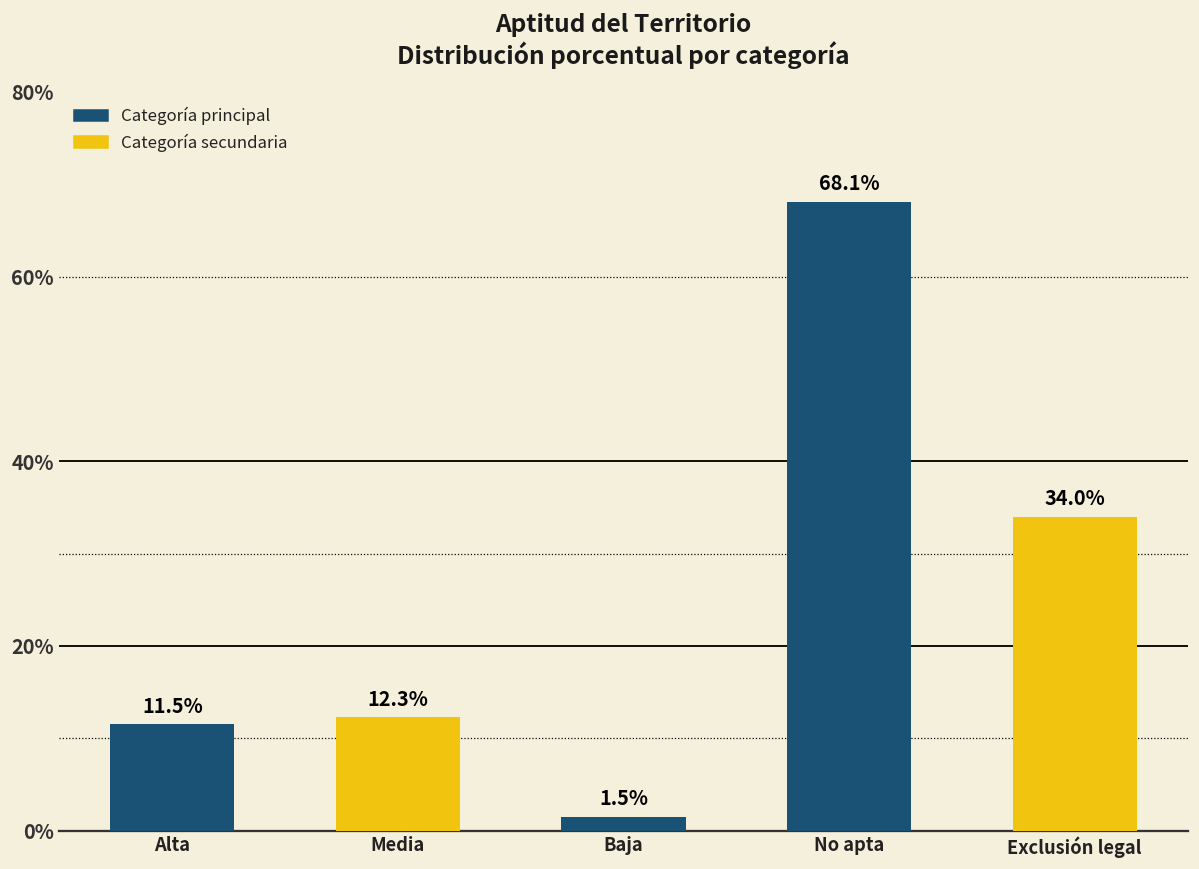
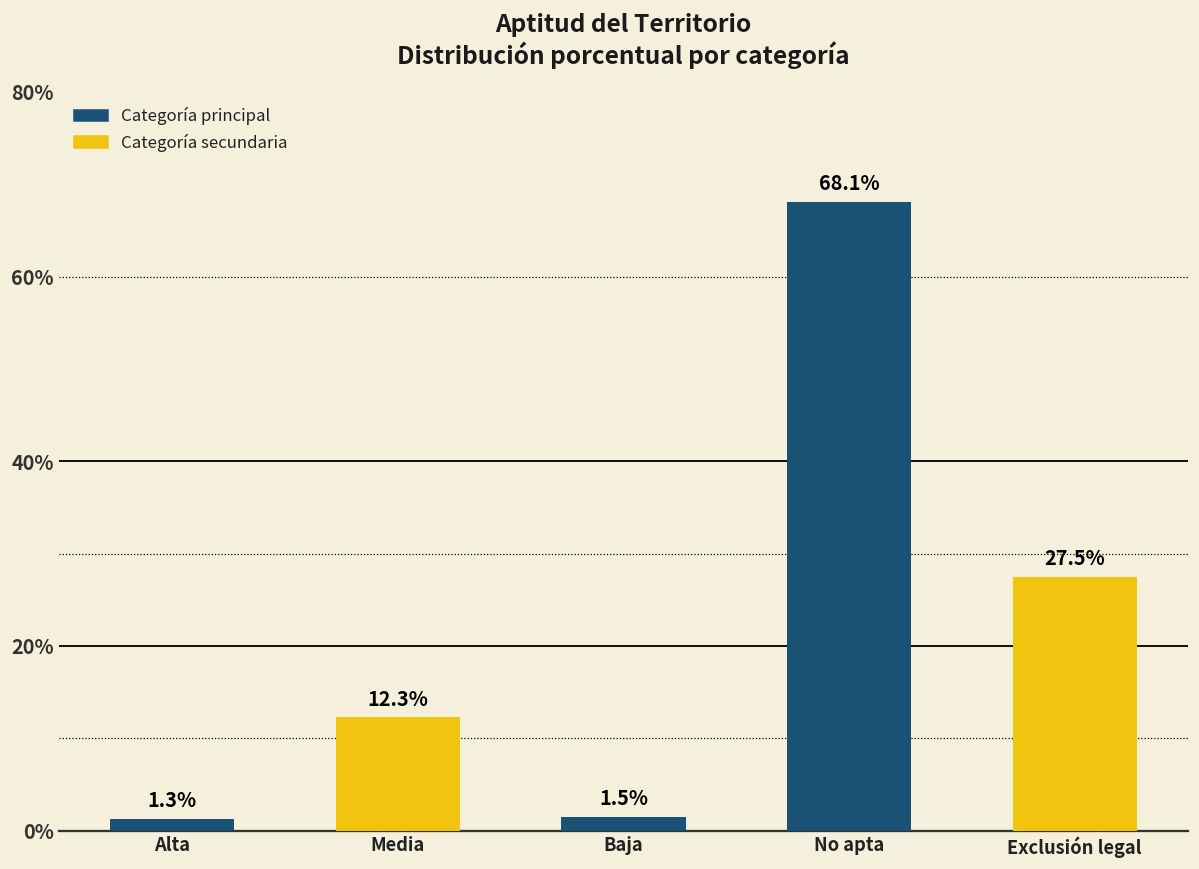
  {
-   "Alta": "11.5%",
+   "Alta": "1.3%",
    "Media": "12.3%",
    "Baja": "1.5%",
    "No apta": "68.1%",
-   "Exclusión legal": "34.0%"
+   "Exclusión legal": "27.5%"
  }
